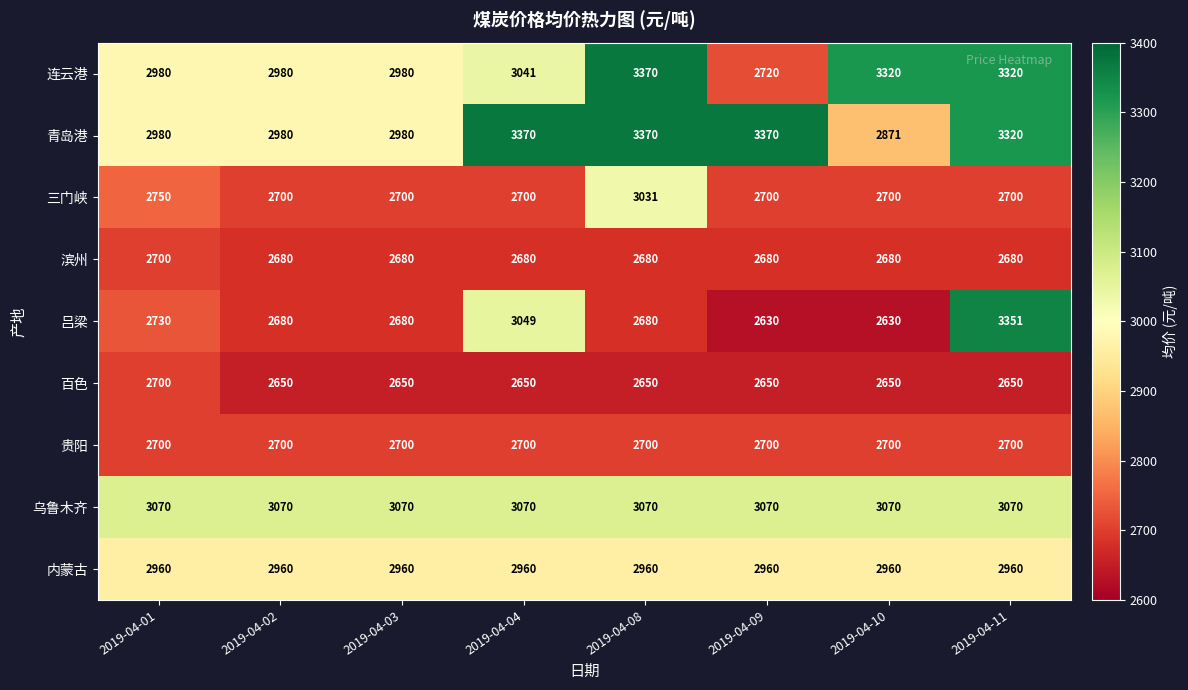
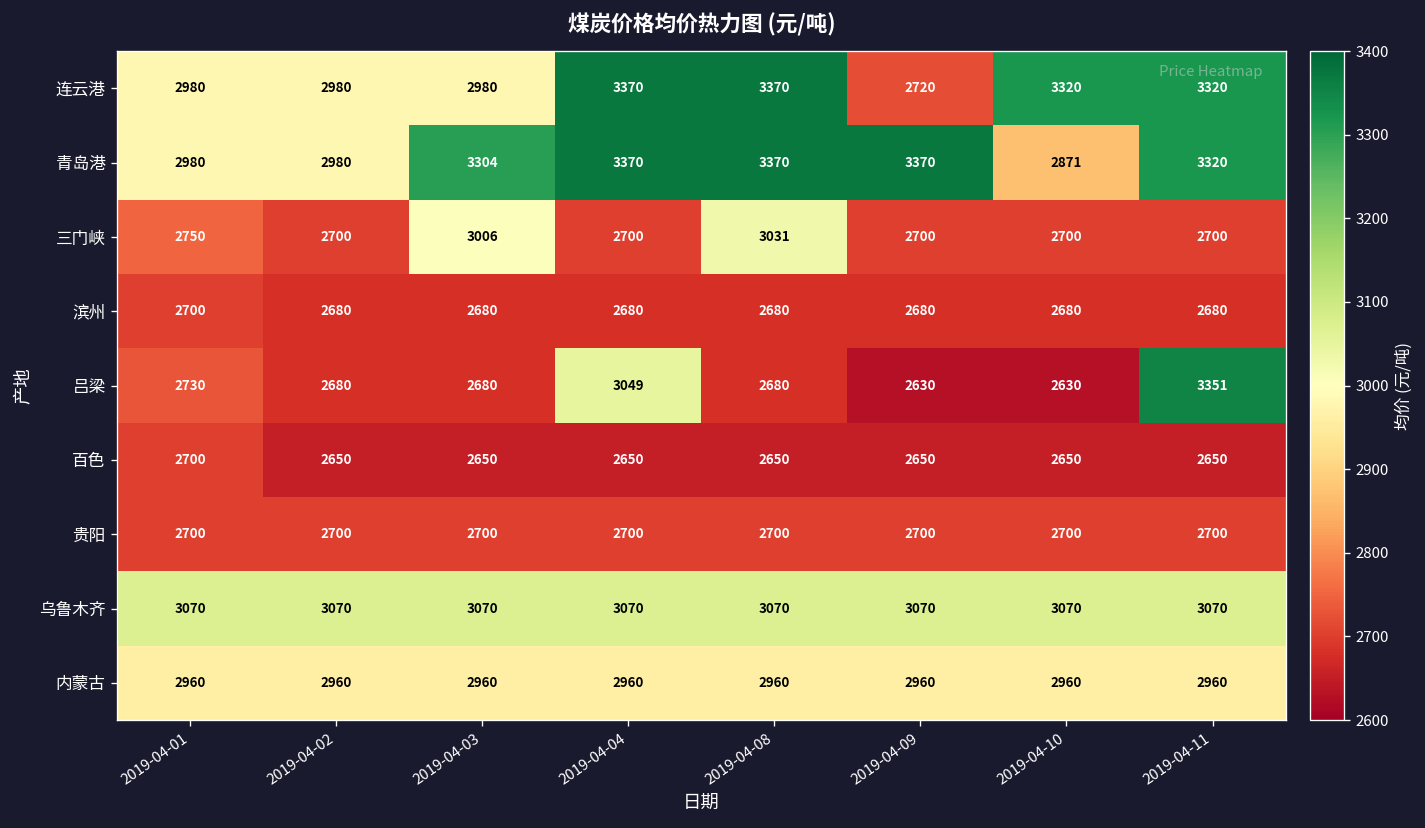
  {
    "连云港": {
      "2019-04-01": 2980,
      "2019-04-02": 2980,
      "2019-04-03": 2980,
-     "2019-04-04": 3041,
+     "2019-04-04": 3370,
      "2019-04-08": 3370,
      "2019-04-09": 2720,
      "2019-04-10": 3320
    },
    "青岛港": {
      "2019-04-01": 2980,
      "2019-04-02": 2980,
-     "2019-04-03": 2980,
+     "2019-04-03": 3304,
      "2019-04-04": 3370,
      "2019-04-08": 3370,
      "2019-04-09": 3370,
      "2019-04-10": 2871,
      "2019-04-11": 3320
    },
    "三门峡": {
      "2019-04-01": 2750,
      "2019-04-02": 2700,
-     "2019-04-03": 2700,
+     "2019-04-03": 3006,
      "2019-04-04": 2700,
      "2019-04-08": 3031,
      "2019-04-09": 2700,
      "2019-04-10": 2700,
      "2019-04-11": 2700
    },
    "滨州": {
      "2019-04-01": 2700,
      "2019-04-02": 2680,
      "2019-04-03": 2680,
      "2019-04-04": 2680,
      "2019-04-08": 2680,
      "2019-04-09": 2680,
      "2019-04-10": 2680,
      "2019-04-11": 2680
    },
    "吕梁": {
      "2019-04-01": 2730,
      "2019-04-02": 2680,
      "2019-04-03": 2680,
      "2019-04-04": 3049,
      "2019-04-08": 2680,
      "2019-04-09": 2630,
      "2019-04-10": 2630,
      "2019-04-11": 3351
    },
    "百色": {
      "2019-04-01": 2700,
      "2019-04-02": 2650,
      "2019-04-03": 2650,
      "2019-04-04": 2650,
      "2019-04-08": 2650,
      "2019-04-09": 2650,
      "2019-04-10": 2650,
      "2019-04-11": 2650
    },
    "贵阳": {
      "2019-04-01": 2700,
      "2019-04-02": 2700,
      "2019-04-03": 2700,
      "2019-04-04": 2700,
      "2019-04-08": 2700,
      "2019-04-09": 2700,
      "2019-04-10": 2700,
      "2019-04-11": 2700
    },
    "乌鲁木齐": {
      "2019-04-01": 3070,
      "2019-04-02": 3070,
      "2019-04-03": 3070,
      "2019-04-04": 3070,
      "2019-04-08": 3070,
      "2019-04-09": 3070,
      "2019-04-10": 3070,
      "2019-04-11": 3070
    },
    "内蒙古": {
      "2019-04-01": 2960,
      "2019-04-02": 2960,
      "2019-04-03": 2960,
      "2019-04-04": 2960,
      "2019-04-08": 2960,
      "2019-04-09": 2960,
      "2019-04-10": 2960,
      "2019-04-11": 2960
    }
  }
